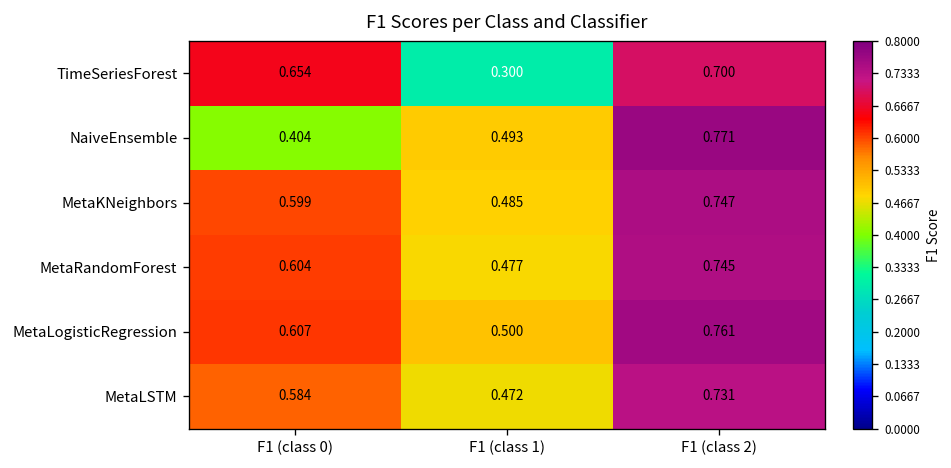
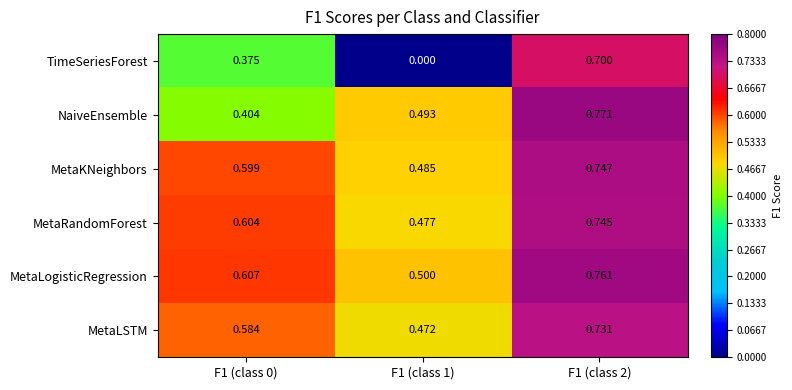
  {
    "TimeSeriesForest": {
-     "F1 (class 0)": 0.654,
-     "F1 (class 1)": 0.300,
+     "F1 (class 0)": 0.375,
+     "F1 (class 1)": 0.000,
      "F1 (class 2)": 0.700
    },
    "NaiveEnsemble": {
      "F1 (class 0)": 0.404,
      "F1 (class 1)": 0.493,
      "F1 (class 2)": 0.771
    },
    "MetaKNeighbors": {
      "F1 (class 0)": 0.599,
      "F1 (class 1)": 0.485,
      "F1 (class 2)": 0.747
    },
    "MetaRandomForest": {
      "F1 (class 0)": 0.604,
      "F1 (class 1)": 0.477,
      "F1 (class 2)": 0.745
    },
    "MetaLogisticRegression": {
      "F1 (class 0)": 0.607,
      "F1 (class 1)": 0.500,
      "F1 (class 2)": 0.761
    },
    "MetaLSTM": {
      "F1 (class 0)": 0.584,
      "F1 (class 1)": 0.472,
      "F1 (class 2)": 0.731
    }
  }
